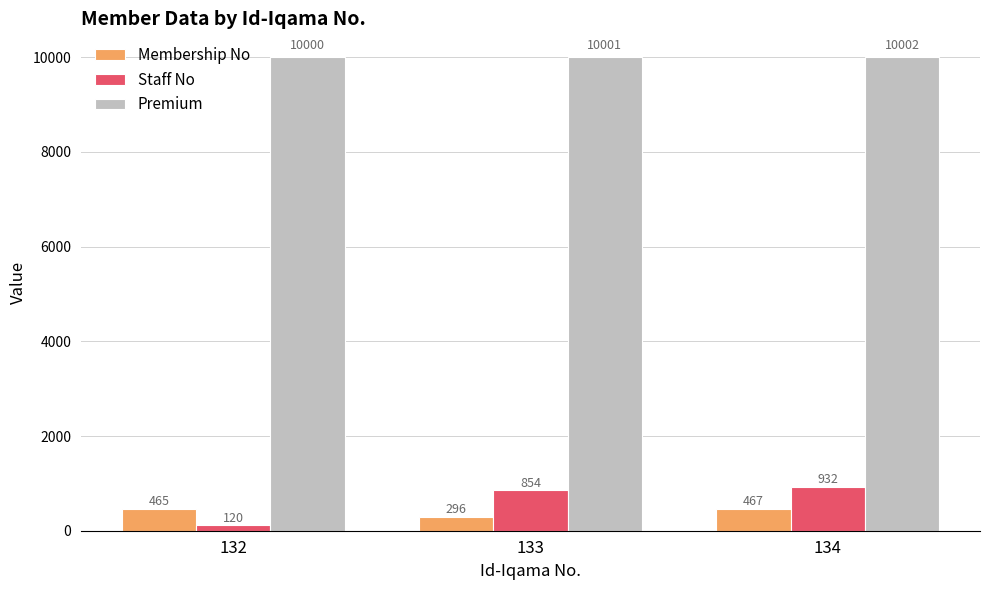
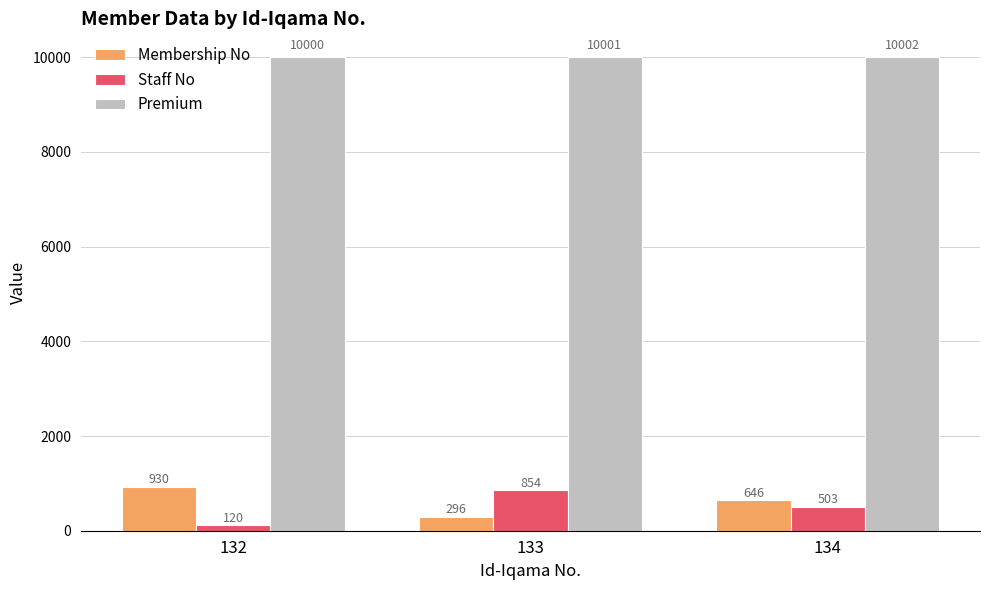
  {
    "Membership No": {
-     "132": 465,
+     "132": 930,
      "133": 296,
-     "134": 467
+     "134": 646
    },
    "Staff No": {
      "132": 120,
      "133": 854,
-     "134": 932
+     "134": 503
    },
    "Premium": {
      "132": 10000,
      "133": 10001,
      "134": 10002
    }
  }
